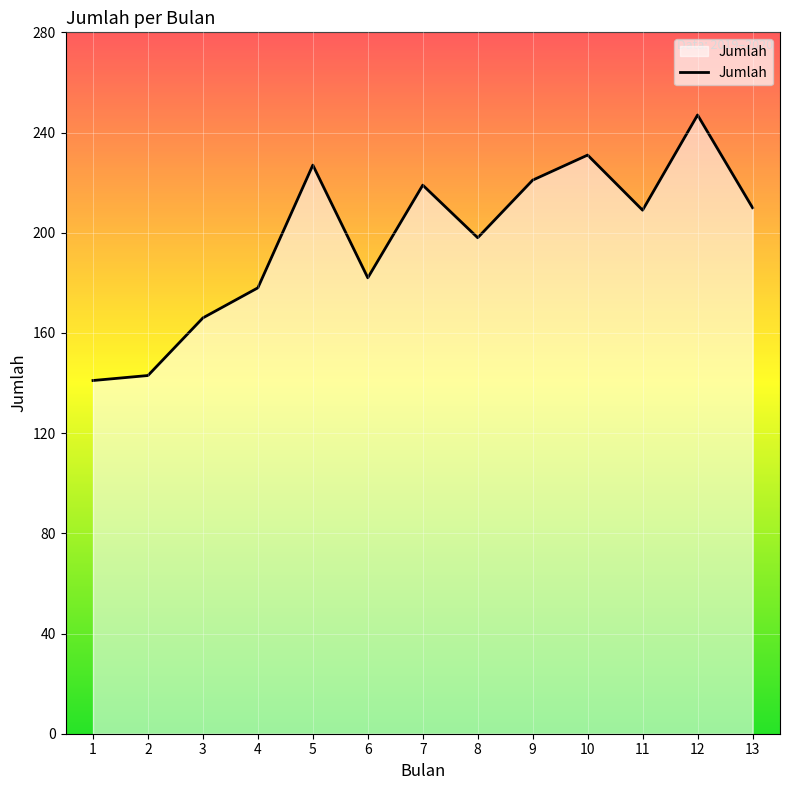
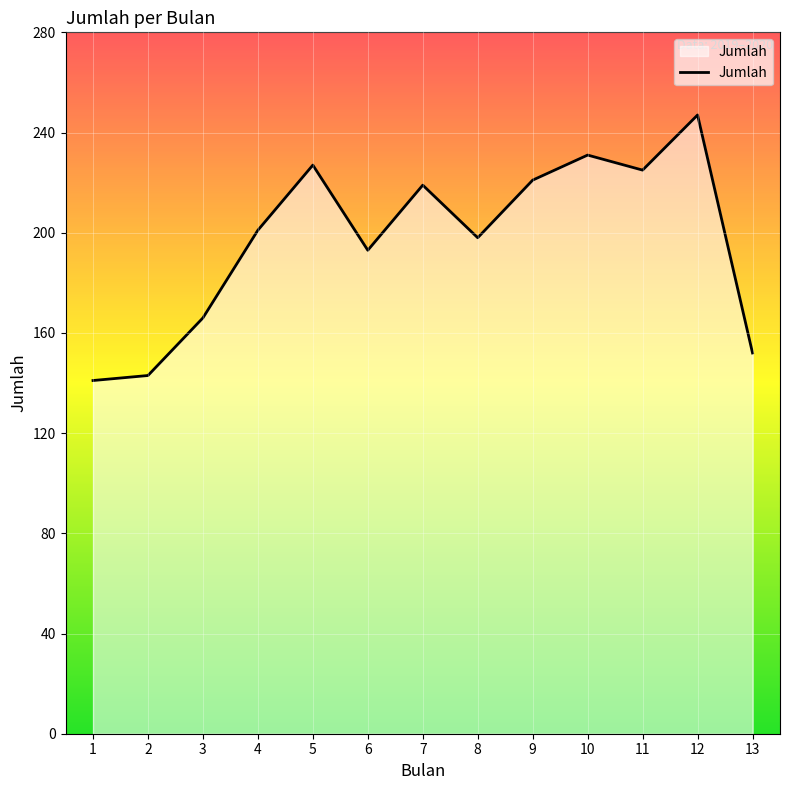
  {
    "1": 141,
    "2": 143,
    "3": 166,
-   "4": 178,
+   "4": 201,
    "5": 227,
-   "6": 182,
+   "6": 193,
    "7": 219,
    "8": 198,
    "9": 221,
    "10": 231,
-   "11": 209,
+   "11": 225,
    "12": 247,
-   "13": 210
+   "13": 152
  }
